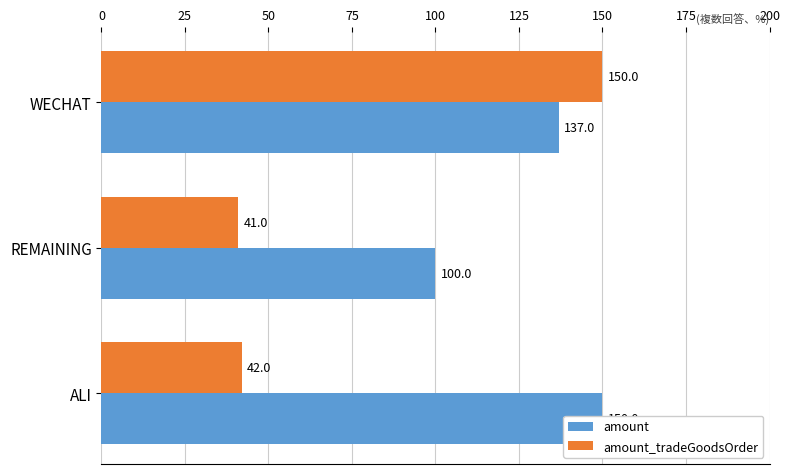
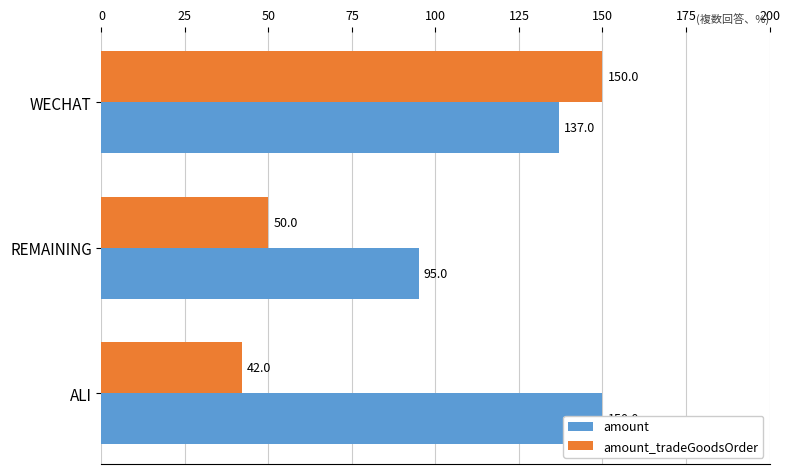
  {
    "amount": {
      "WECHAT": 137.0,
-     "REMAINING": 100.0
+     "REMAINING": 95.0
    },
    "amount_tradeGoodsOrder": {
      "WECHAT": 150.0,
-     "REMAINING": 41.0,
+     "REMAINING": 50.0,
      "ALI": 42.0
    }
  }
